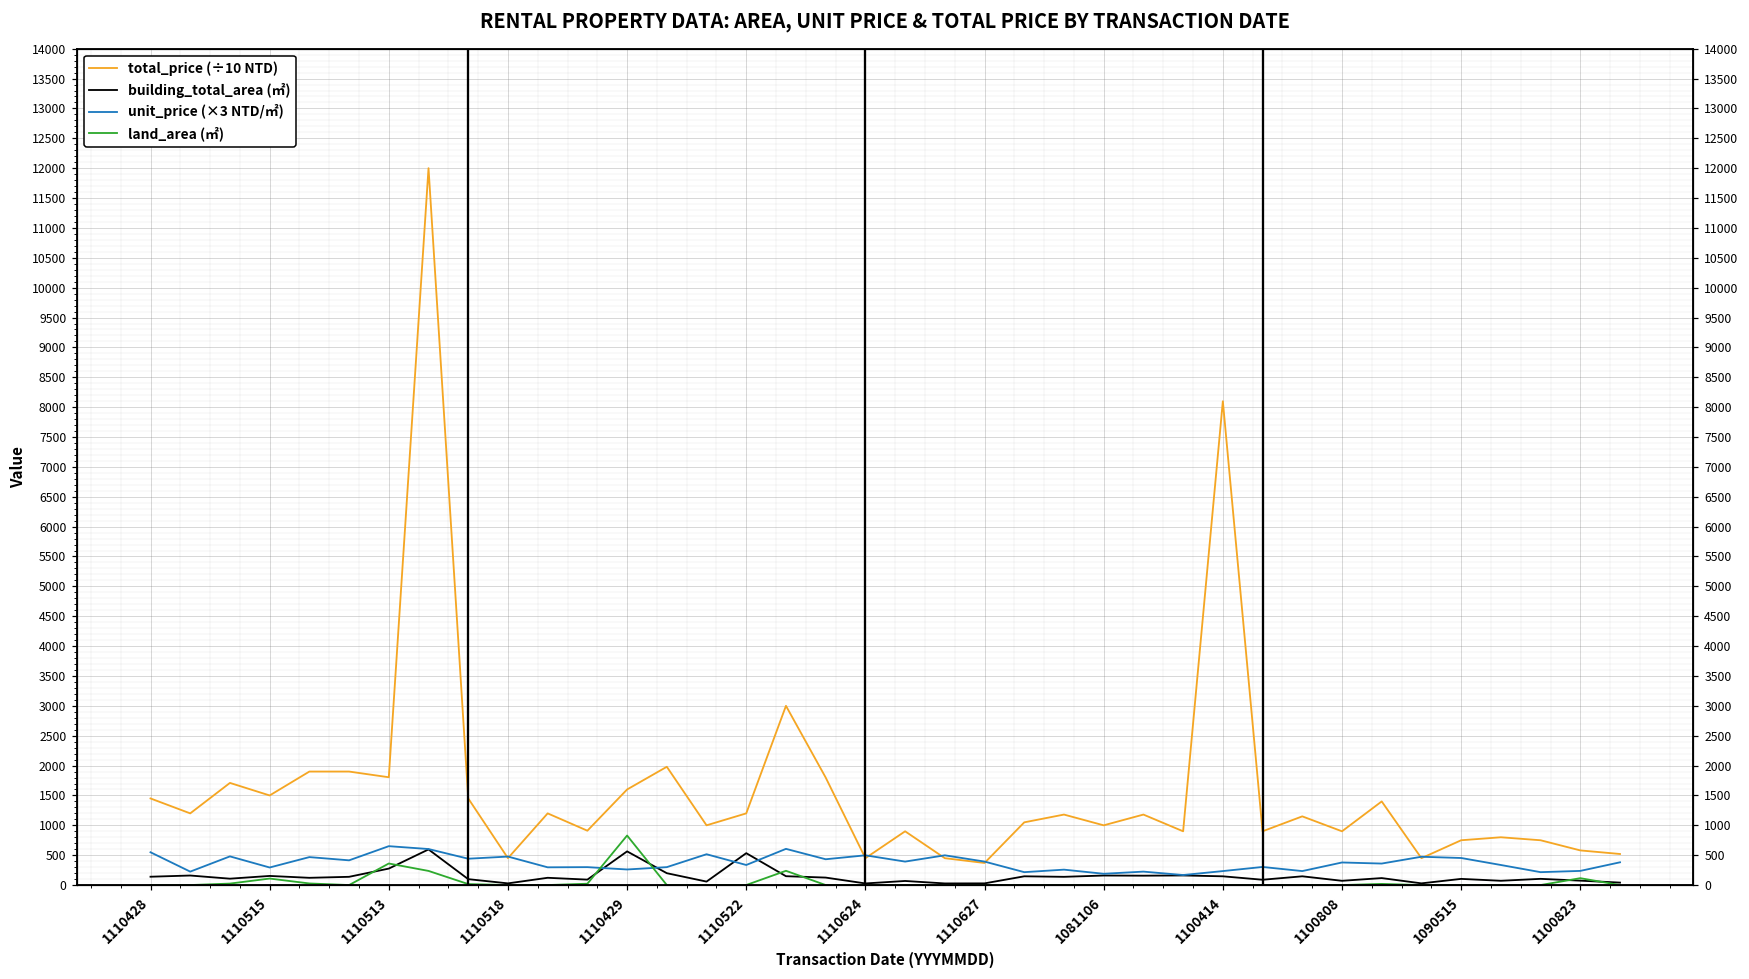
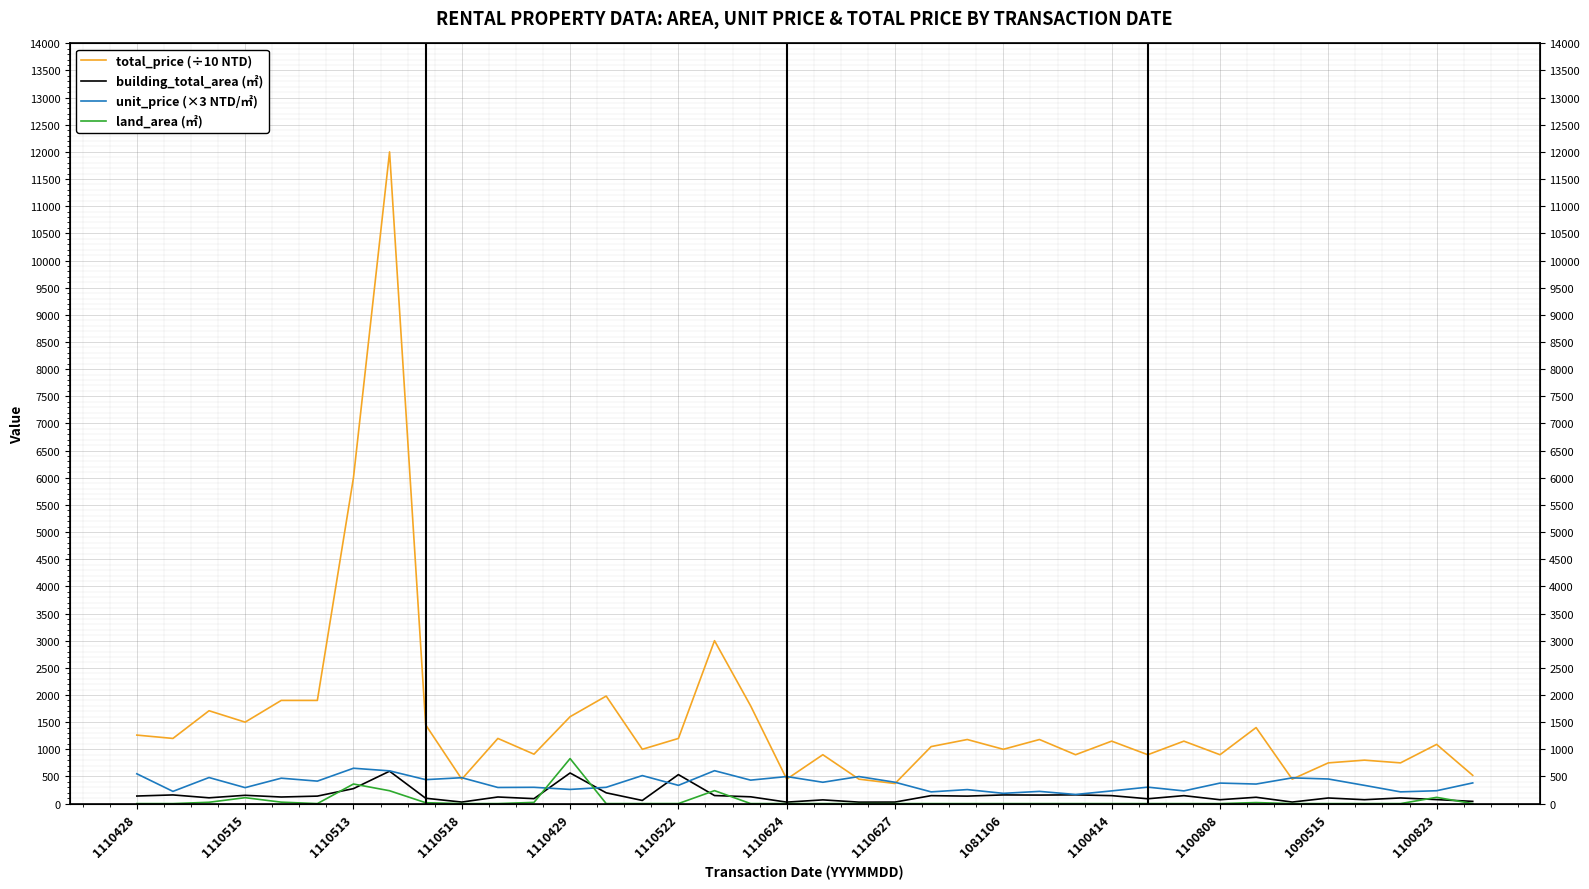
  {
    "total_price (÷10 NTD)": {
-     "1110428": 1500,
+     "1110428": 1300,
      "1110515": 1500,
-     "1110513": 1800,
+     "1110513": 6000,
      "1110429": 1600,
      "1110522": 1200,
      "1081106": 1000,
-     "1100414": 8100,
+     "1100414": 1200,
      "1100808": 900,
      "1090515": 800,
-     "1100823": 600
+     "1100823": 1100
    },
    "building_total_area (㎡)": {
      "1110428": 100,
      "1110513": 300,
      "1110429": 600,
      "1110522": 500,
      "1100414": 100,
      "1100808": 100,
      "1090515": 100
    },
    "unit_price (×3 NTD/㎡)": {
      "1110428": 500,
      "1110515": 300,
      "1110513": 700,
      "1110429": 300,
      "1110522": 300,
      "1100414": 200,
      "1100808": 400,
      "1090515": 500,
      "1100823": 200
    },
    "land_area (㎡)": {
      "1110428": 0,
      "1110513": 400,
      "1110429": 800,
      "1110522": 0,
      "1081106": 0,
      "1100414": 0,
      "1100808": 0,
      "1090515": 0
    }
  }
